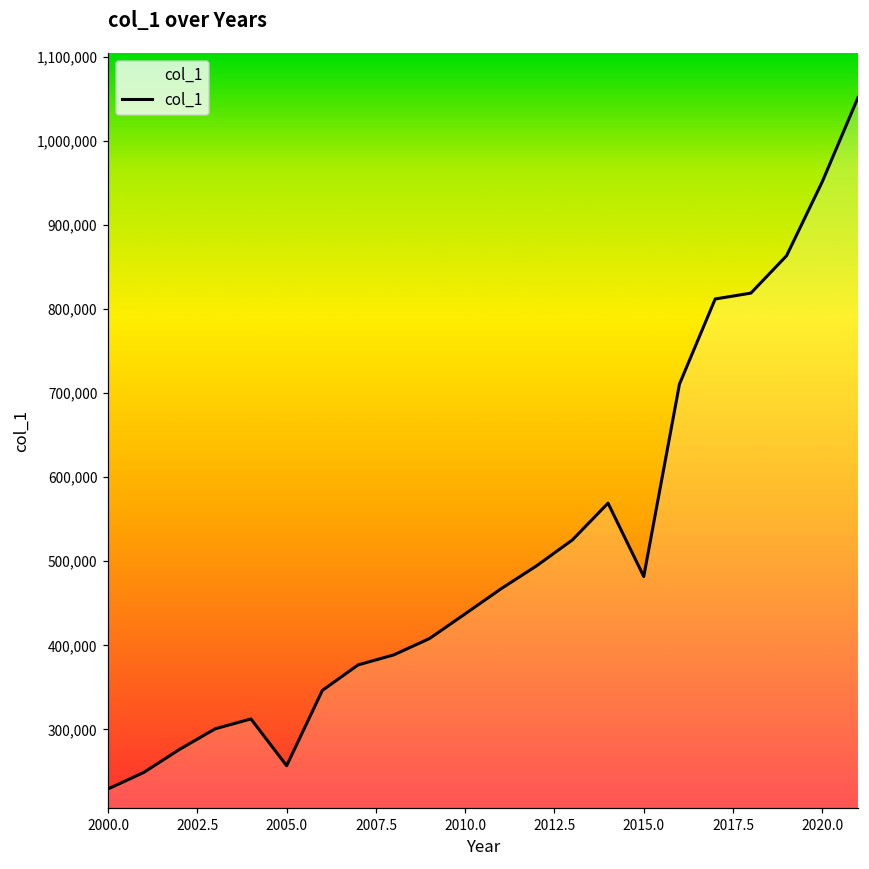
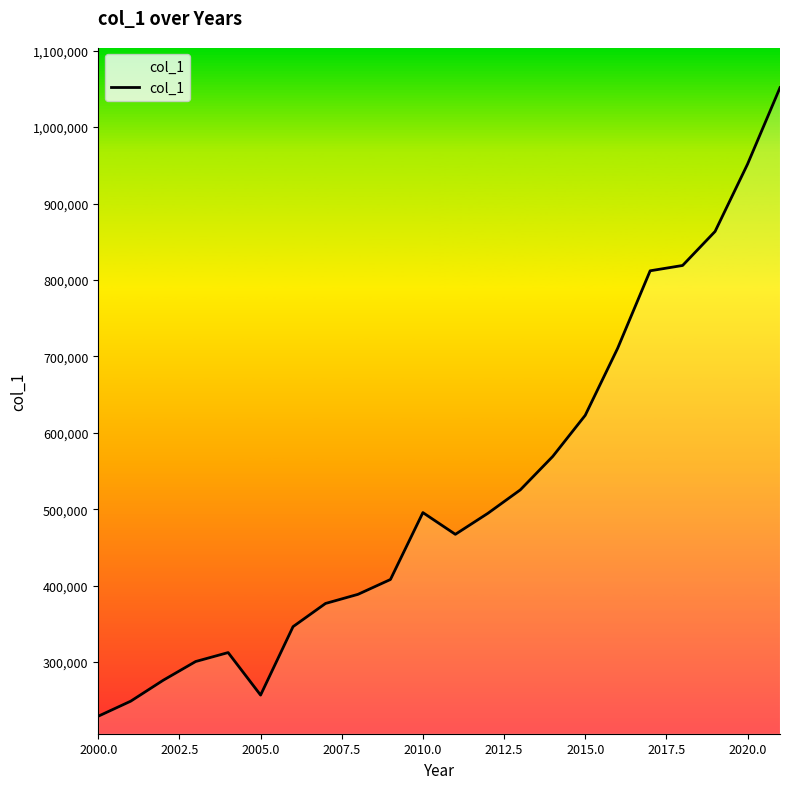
  {
    "2000.0": "230,000",
    "2005.0": "260,000",
-   "2010.0": "440,000",
-   "2015.0": "480,000",
+   "2010.0": "500,000",
+   "2015.0": "620,000",
    "2020.0": "950,000"
  }
